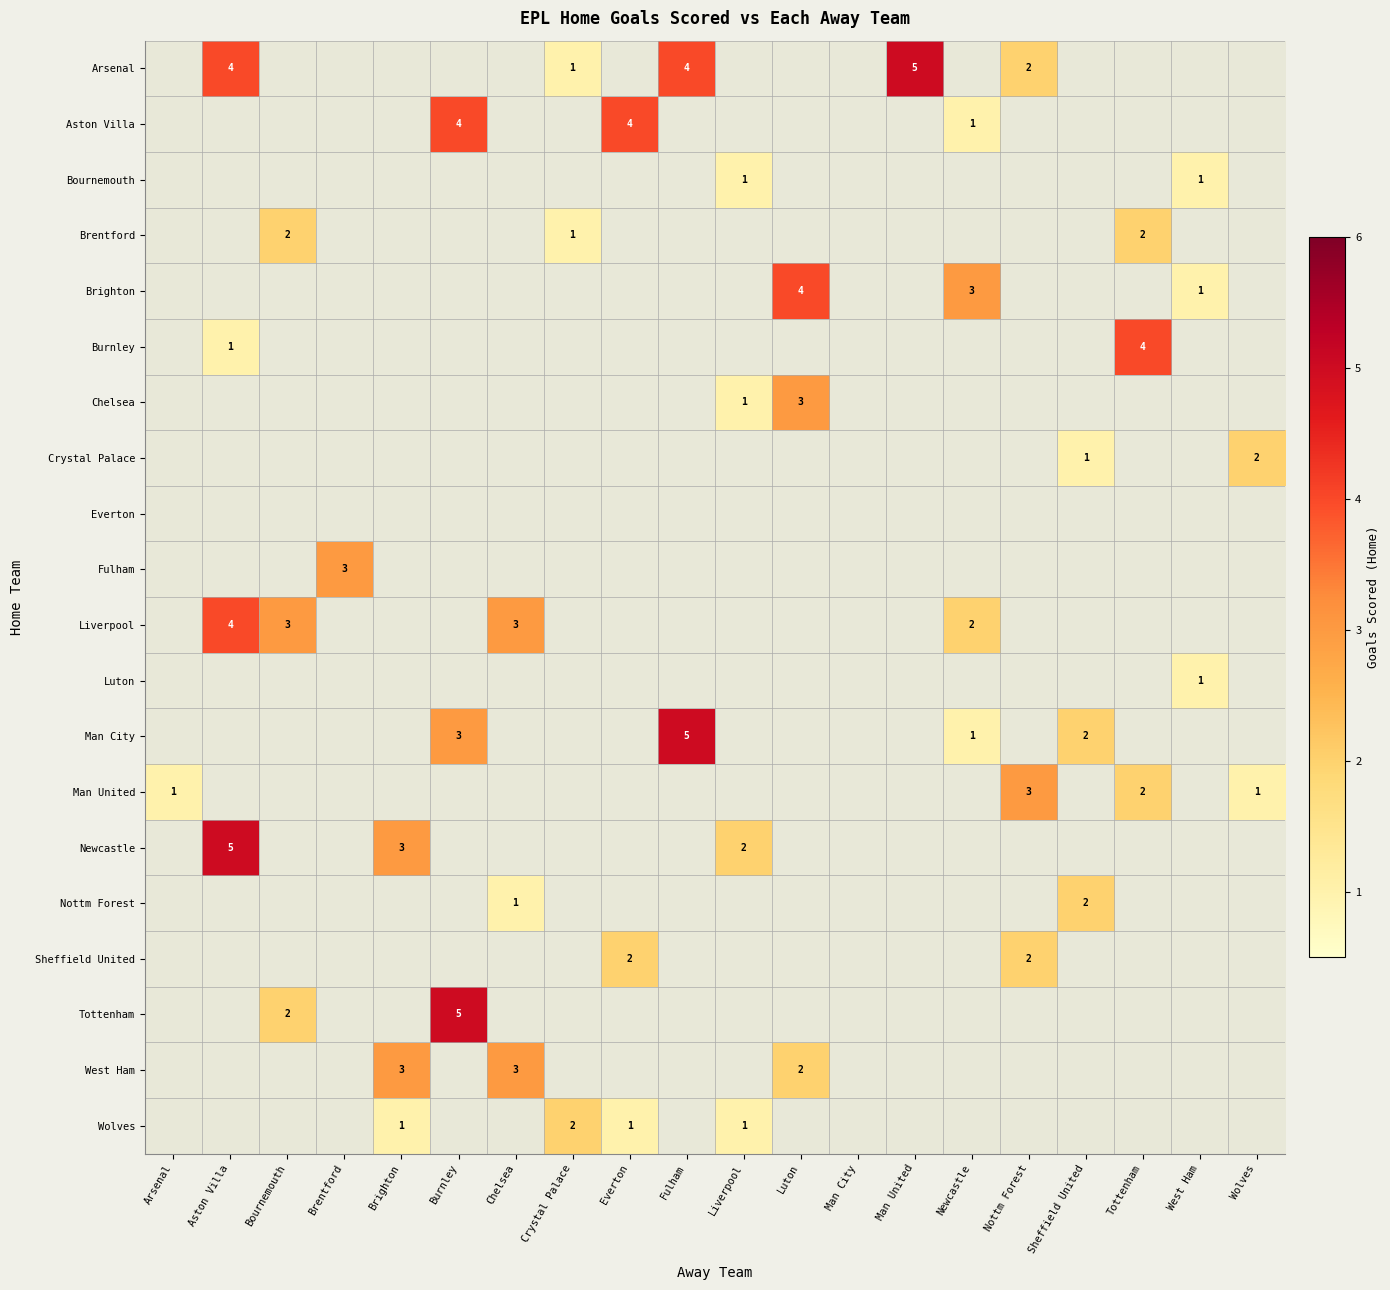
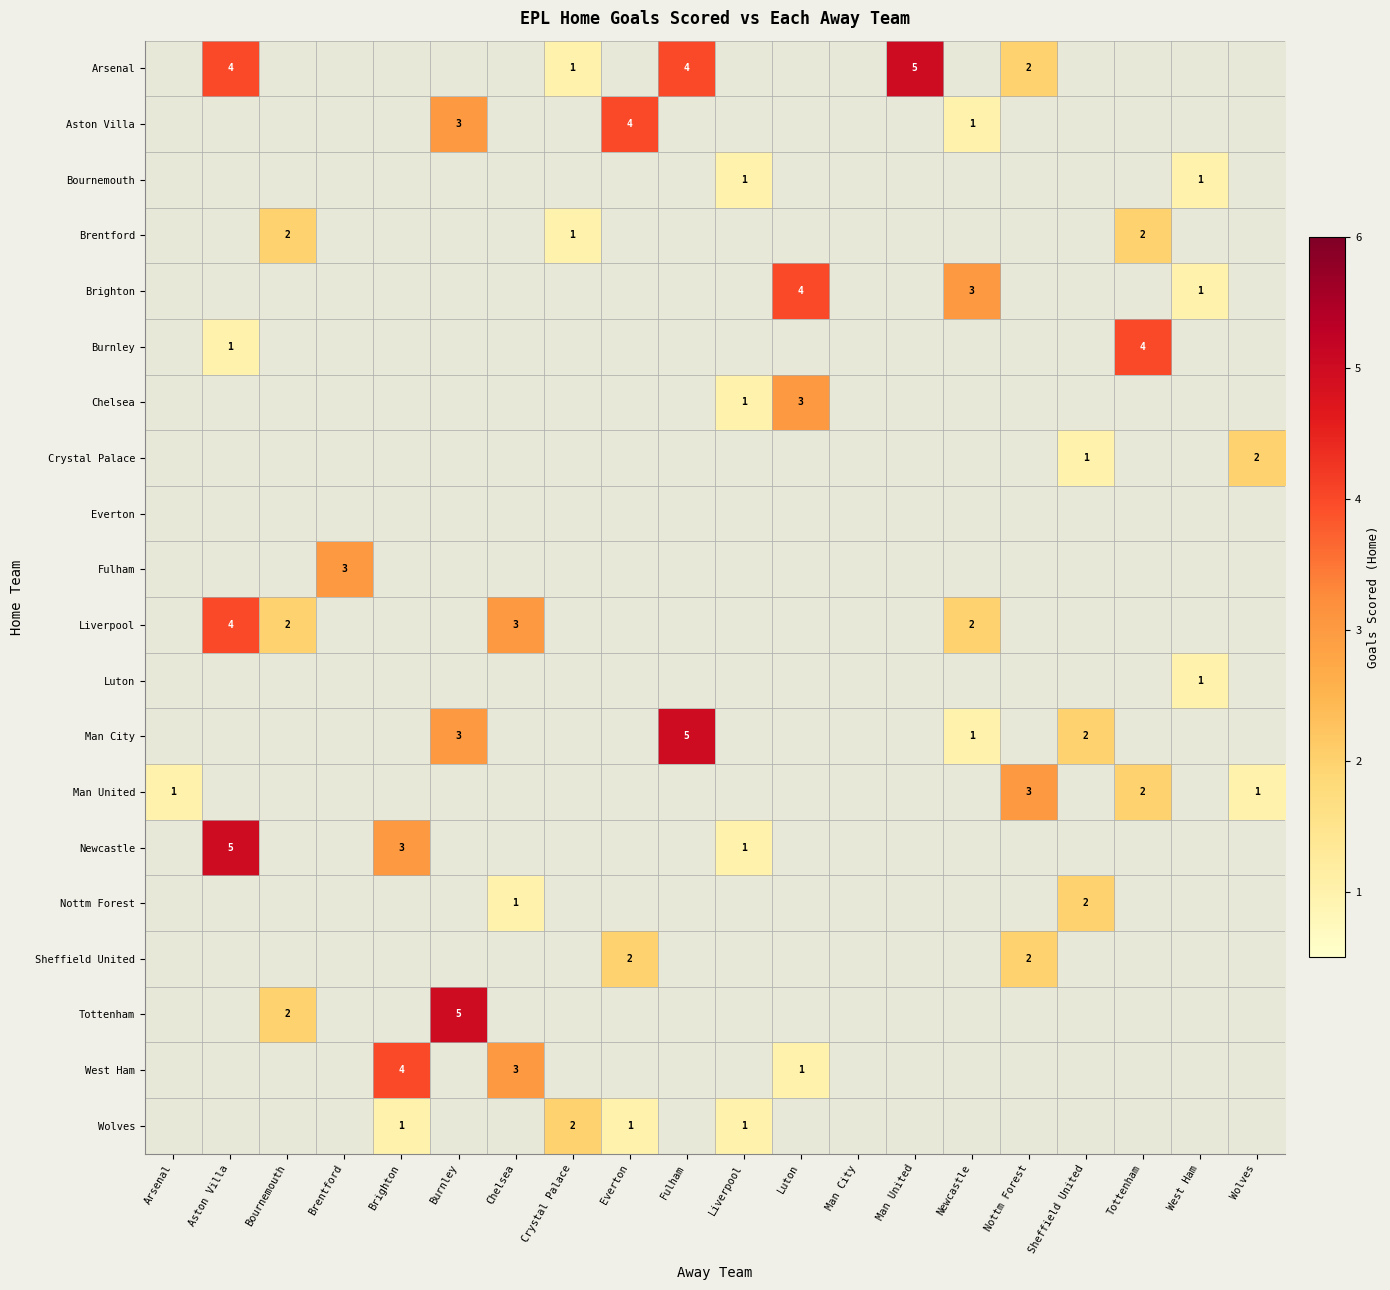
  {
    "Arsenal": {
      "Aston Villa": 4,
      "Crystal Palace": 1,
      "Fulham": 4,
      "Man United": 5,
      "Nottm Forest": 2
    },
    "Aston Villa": {
-     "Burnley": 4,
+     "Burnley": 3,
      "Everton": 4,
      "Newcastle": 1
    },
    "Bournemouth": {
      "Liverpool": 1,
      "West Ham": 1
    },
    "Brentford": {
      "Bournemouth": 2,
      "Crystal Palace": 1,
      "Tottenham": 2
    },
    "Brighton": {
      "Luton": 4,
      "Newcastle": 3,
      "West Ham": 1
    },
    "Burnley": {
      "Aston Villa": 1,
      "Tottenham": 4
    },
    "Chelsea": {
      "Liverpool": 1,
      "Luton": 3
    },
    "Crystal Palace": {
      "Sheffield United": 1,
      "Wolves": 2
    },
    "Fulham": {
      "Brentford": 3
    },
    "Liverpool": {
      "Aston Villa": 4,
-     "Bournemouth": 3,
+     "Bournemouth": 2,
      "Chelsea": 3,
      "Newcastle": 2
    },
    "Luton": {
      "West Ham": 1
    },
    "Man City": {
      "Burnley": 3,
      "Fulham": 5,
      "Newcastle": 1,
      "Sheffield United": 2
    },
    "Man United": {
      "Arsenal": 1,
      "Nottm Forest": 3,
      "Tottenham": 2,
      "Wolves": 1
    },
    "Newcastle": {
      "Aston Villa": 5,
      "Brighton": 3,
-     "Liverpool": 2
+     "Liverpool": 1
    },
    "Nottm Forest": {
      "Chelsea": 1,
      "Sheffield United": 2
    },
    "Sheffield United": {
      "Everton": 2,
      "Nottm Forest": 2
    },
    "Tottenham": {
      "Bournemouth": 2,
      "Burnley": 5
    },
    "West Ham": {
-     "Brighton": 3,
+     "Brighton": 4,
      "Chelsea": 3,
-     "Luton": 2
+     "Luton": 1
    },
    "Wolves": {
      "Brighton": 1,
      "Crystal Palace": 2,
      "Everton": 1,
      "Liverpool": 1
    }
  }
